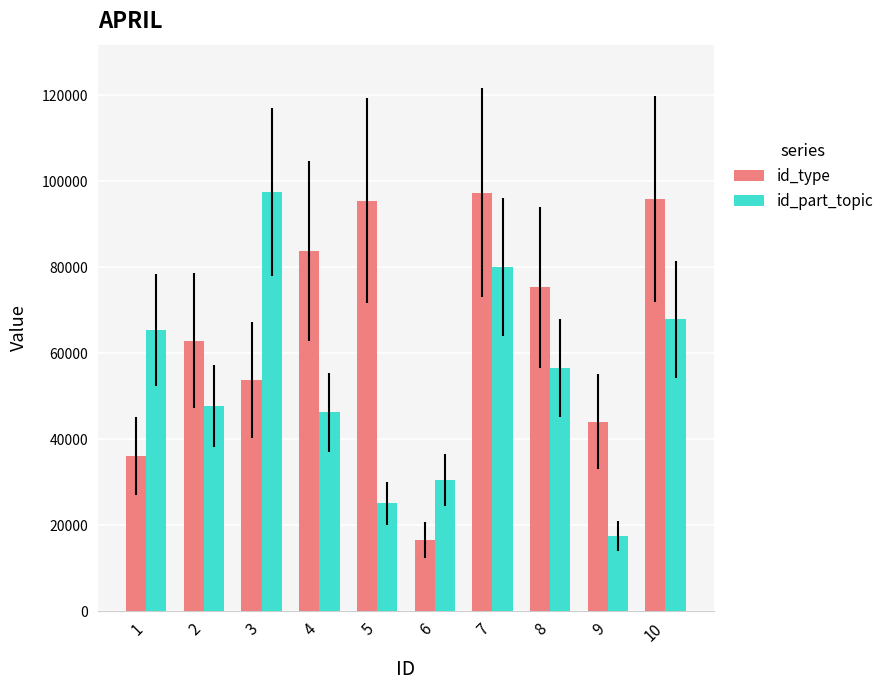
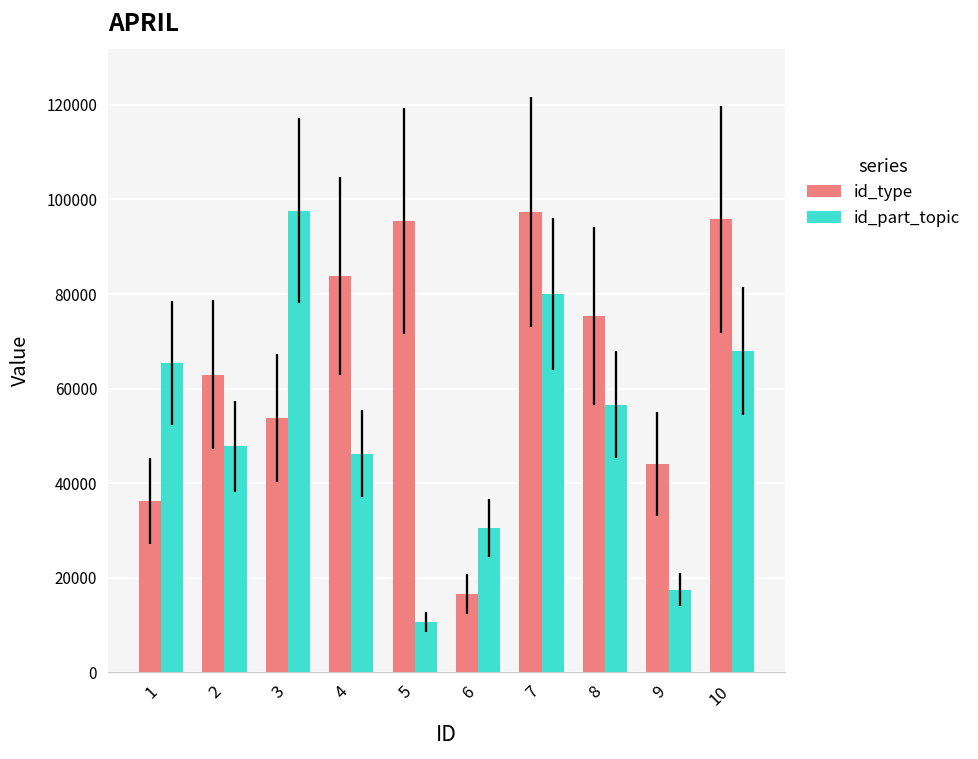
  {
    "id_type": {
      "1": 36000,
      "2": 63000,
      "3": 54000,
      "4": 84000,
      "5": 96000,
      "6": 17000,
      "7": 97000,
      "8": 75000,
      "9": 44000,
      "10": 96000
    },
    "id_part_topic": {
      "1": 65000,
      "2": 48000,
      "3": 98000,
      "4": 46000,
-     "5": 25000,
+     "5": 11000,
      "6": 31000,
      "7": 80000,
      "8": 57000,
      "9": 17000,
      "10": 68000
    }
  }
